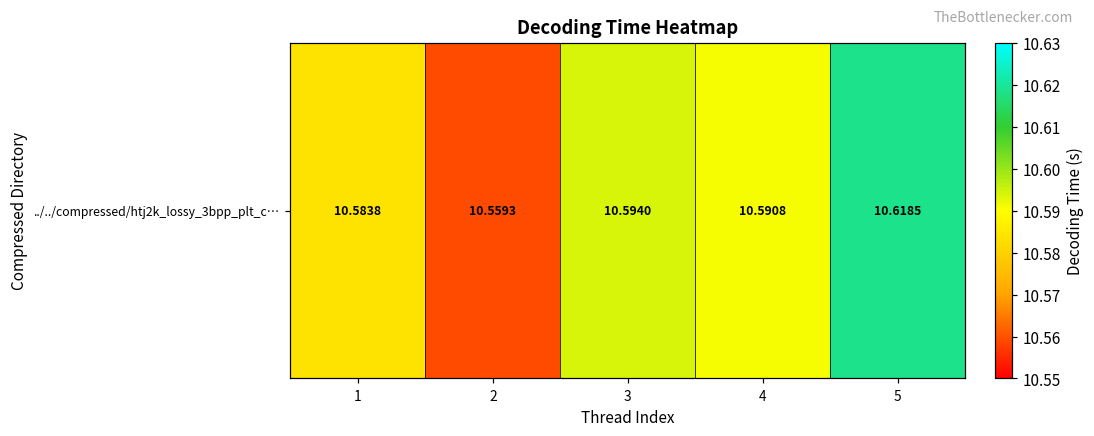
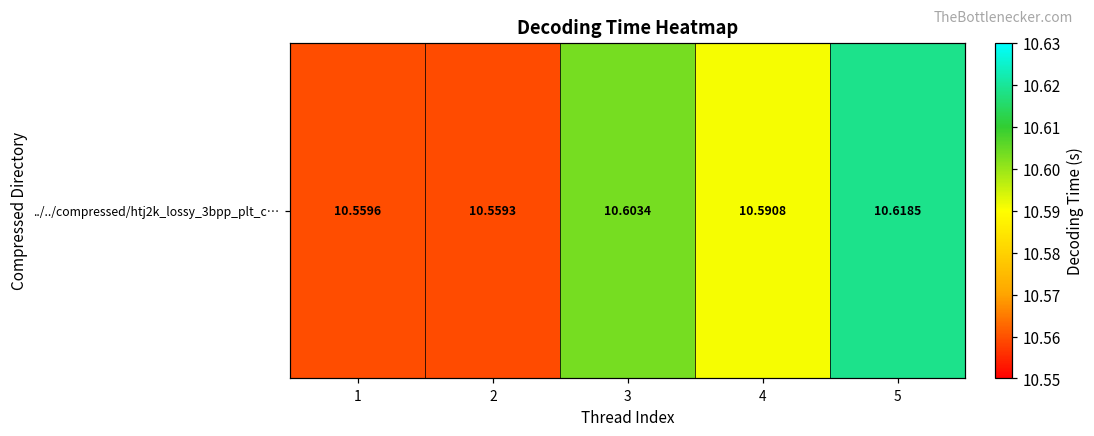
  {
    "../../compressed/htj2k_lossy_3bpp_plt_c…": {
-     "1": 10.5838,
+     "1": 10.5596,
      "2": 10.5593,
-     "3": 10.5940,
+     "3": 10.6034,
      "4": 10.5908,
      "5": 10.6185
    }
  }
